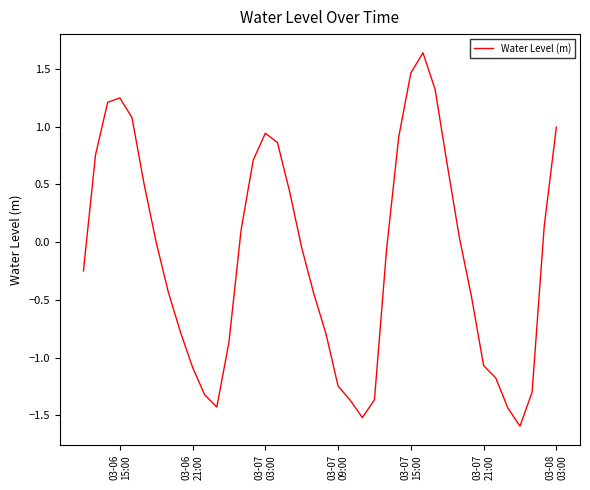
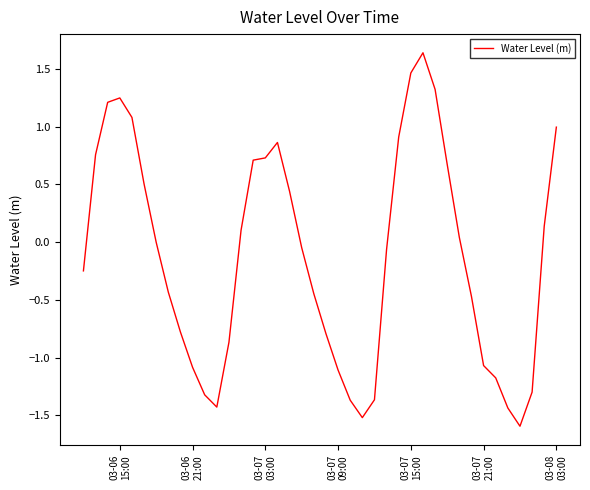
  {
    "03-06 15:00": 1.25,
    "03-06 21:00": -1.08,
-   "03-07 03:00": 0.94,
-   "03-07 09:00": -1.25,
+   "03-07 03:00": 0.73,
+   "03-07 09:00": -1.11,
    "03-07 15:00": 1.46,
    "03-07 21:00": -1.07,
    "03-08 03:00": 1.00
  }
